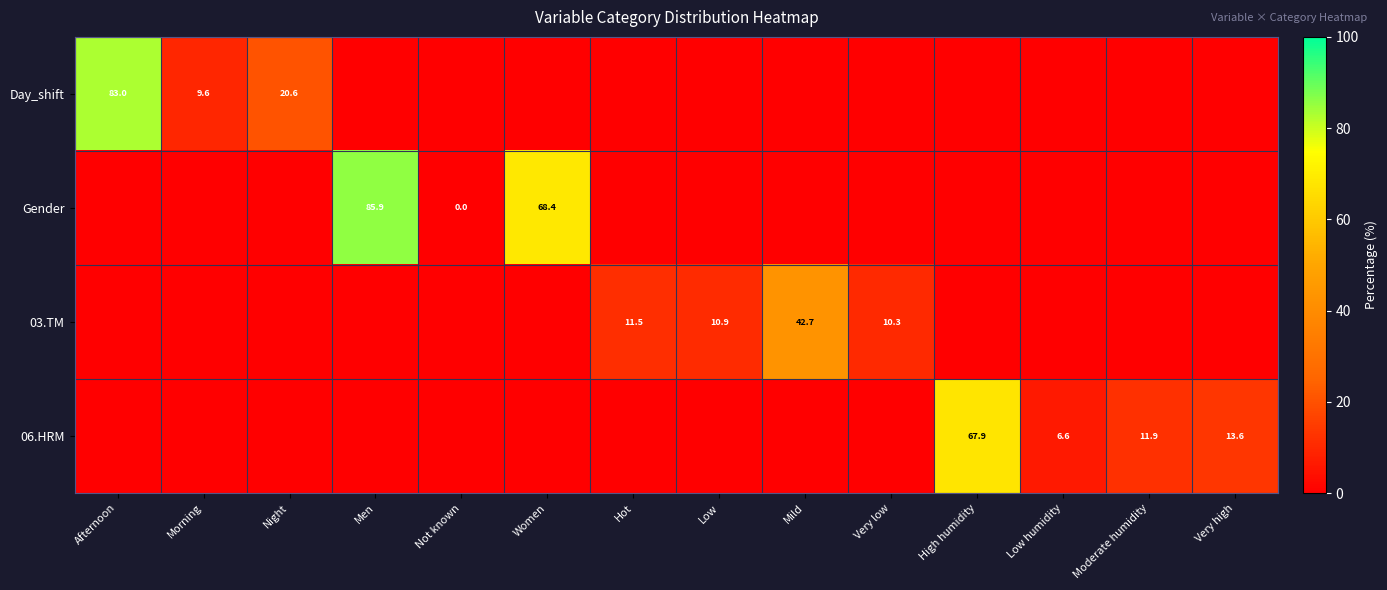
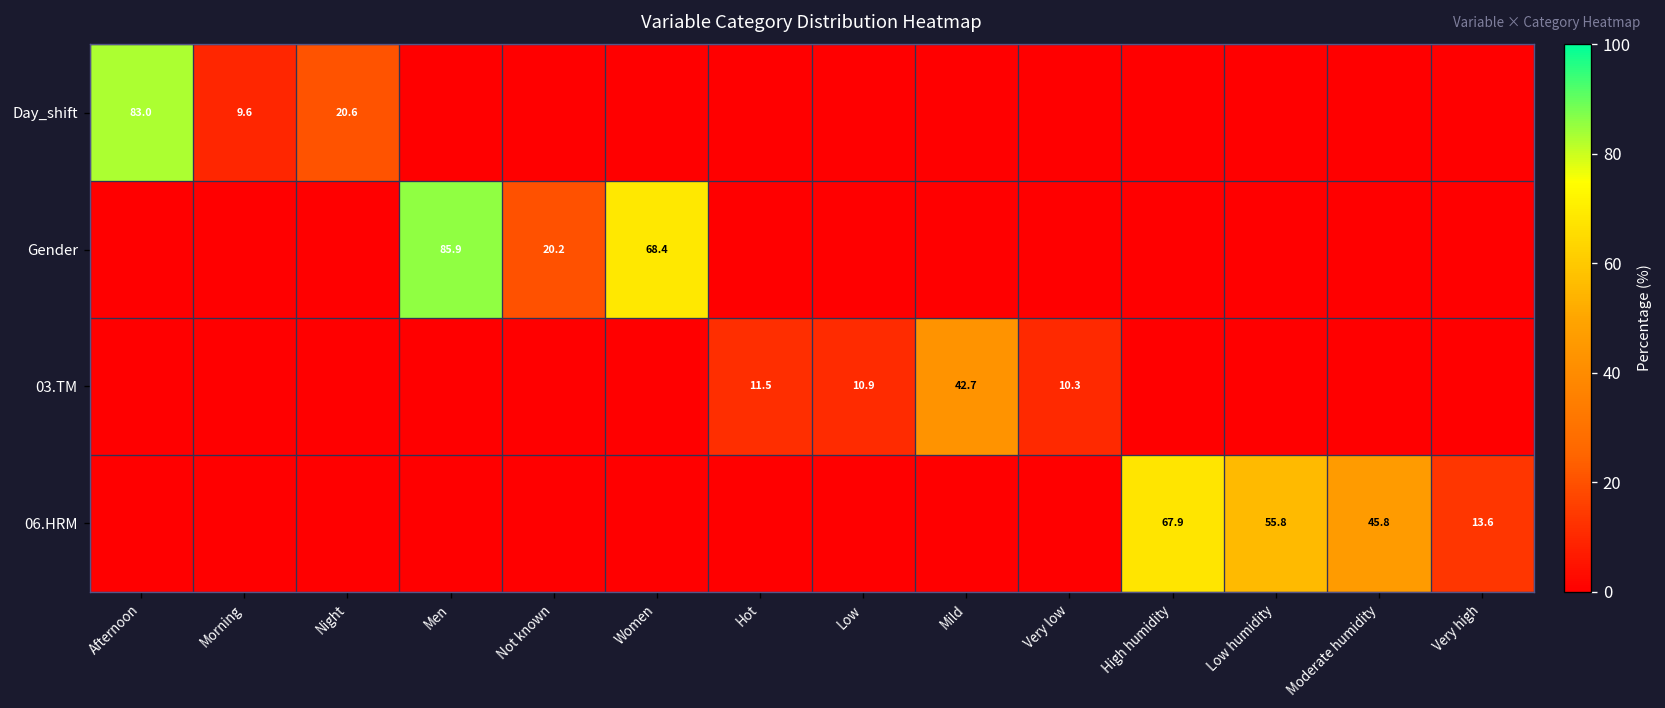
  {
    "Day_shift": {
      "Afternoon": 83.0,
      "Morning": 9.6,
      "Night": 20.6
    },
    "Gender": {
      "Men": 85.9,
-     "Not known": 0.0,
+     "Not known": 20.2,
      "Women": 68.4
    },
    "03.TM": {
      "Hot": 11.5,
      "Low": 10.9,
      "Mild": 42.7,
      "Very low": 10.3
    },
    "06.HRM": {
      "High humidity": 67.9,
-     "Low humidity": 6.6,
-     "Moderate humidity": 11.9,
+     "Low humidity": 55.8,
+     "Moderate humidity": 45.8,
      "Very high": 13.6
    }
  }
